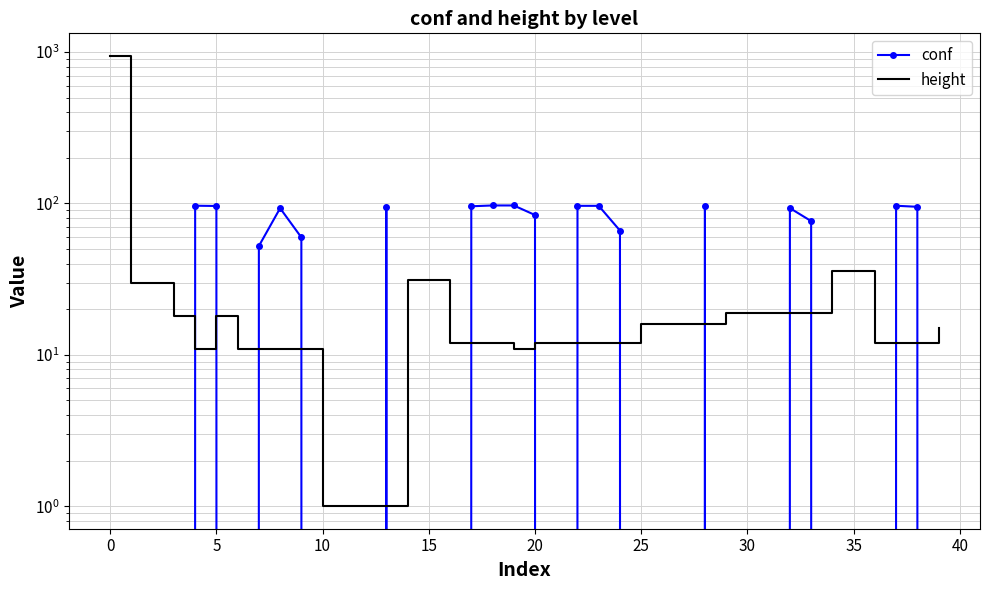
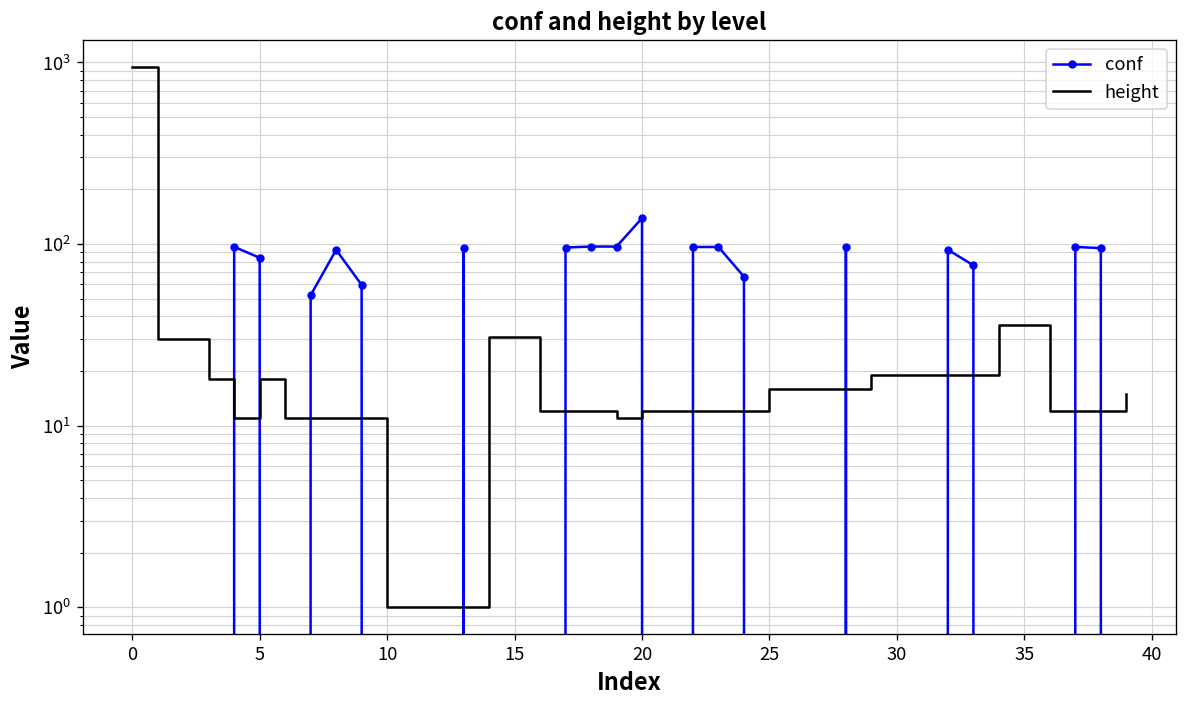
  {
    "conf": {
-     "5": 100,
-     "20": 80
+     "5": 80,
+     "20": 140
    },
    "height": {
      "0": 900,
      "5": 18,
      "10": 1,
      "15": 31,
      "20": 12,
      "25": 16,
      "30": 19,
      "35": 36
    }
  }
